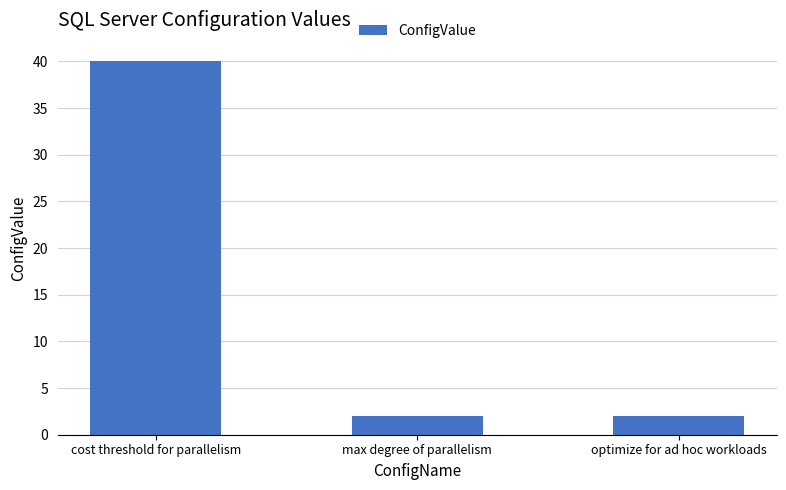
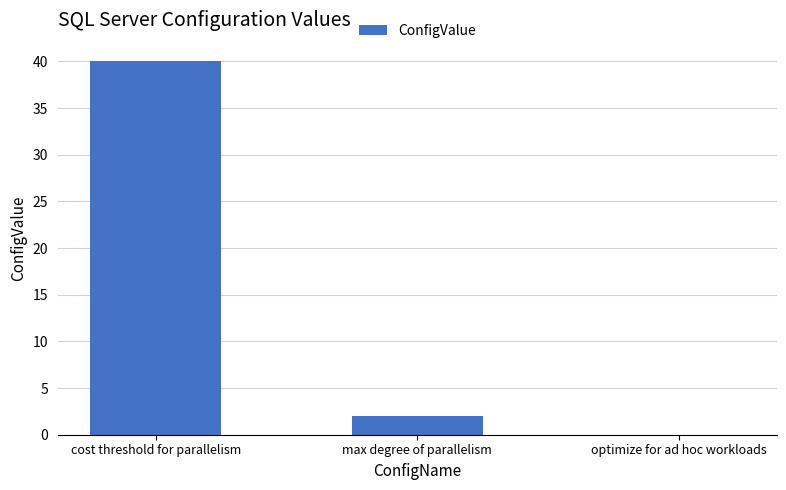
  {
    "cost threshold for parallelism": 40,
    "max degree of parallelism": 2,
-   "optimize for ad hoc workloads": 2
+   "optimize for ad hoc workloads": 0
  }
